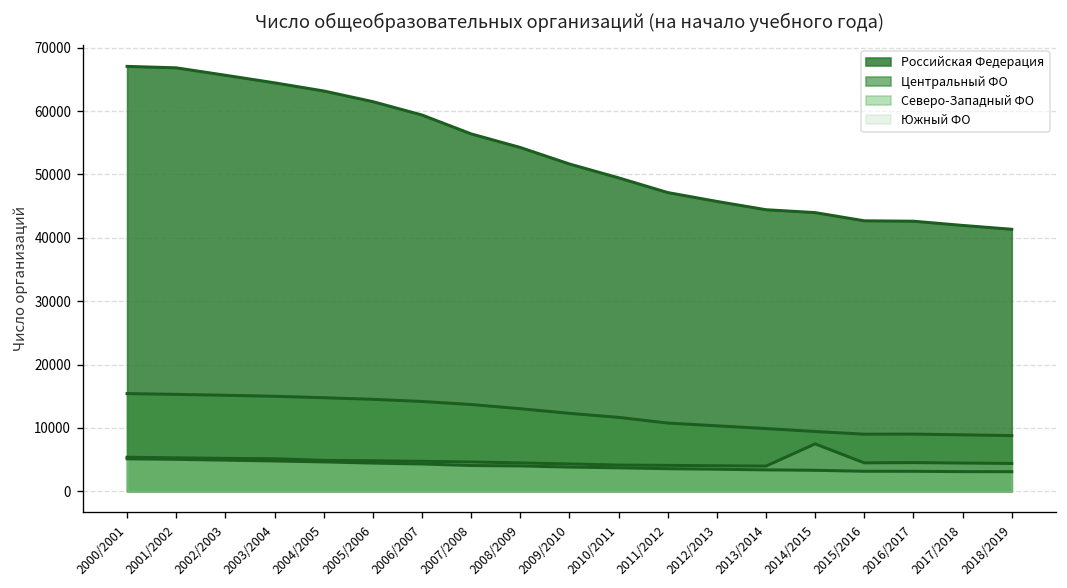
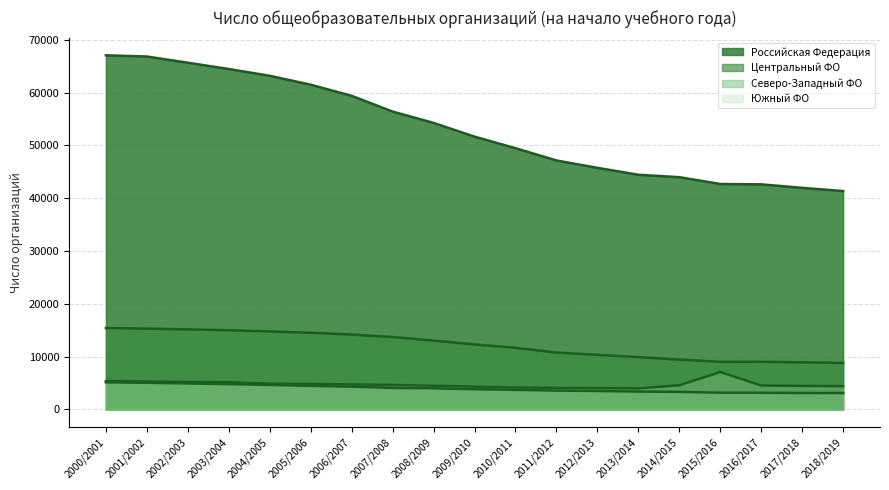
  {
    "Северо-Западный ФО": {
      "2007/2008": 4000,
      "2009/2010": 4000,
      "2011/2012": 4000,
      "2012/2013": 3000,
      "2013/2014": 3000,
      "2014/2015": 3000,
      "2015/2016": 3000,
      "2016/2017": 3000,
      "2017/2018": 3000,
      "2018/2019": 3000
    },
    "Южный ФО": {
      "2007/2008": 5000,
      "2009/2010": 4000,
      "2011/2012": 4000,
      "2012/2013": 4000,
      "2013/2014": 4000,
-     "2014/2015": 7000,
-     "2015/2016": 4000,
+     "2014/2015": 5000,
+     "2015/2016": 7000,
      "2016/2017": 5000,
      "2017/2018": 4000,
      "2018/2019": 4000
    }
  }
